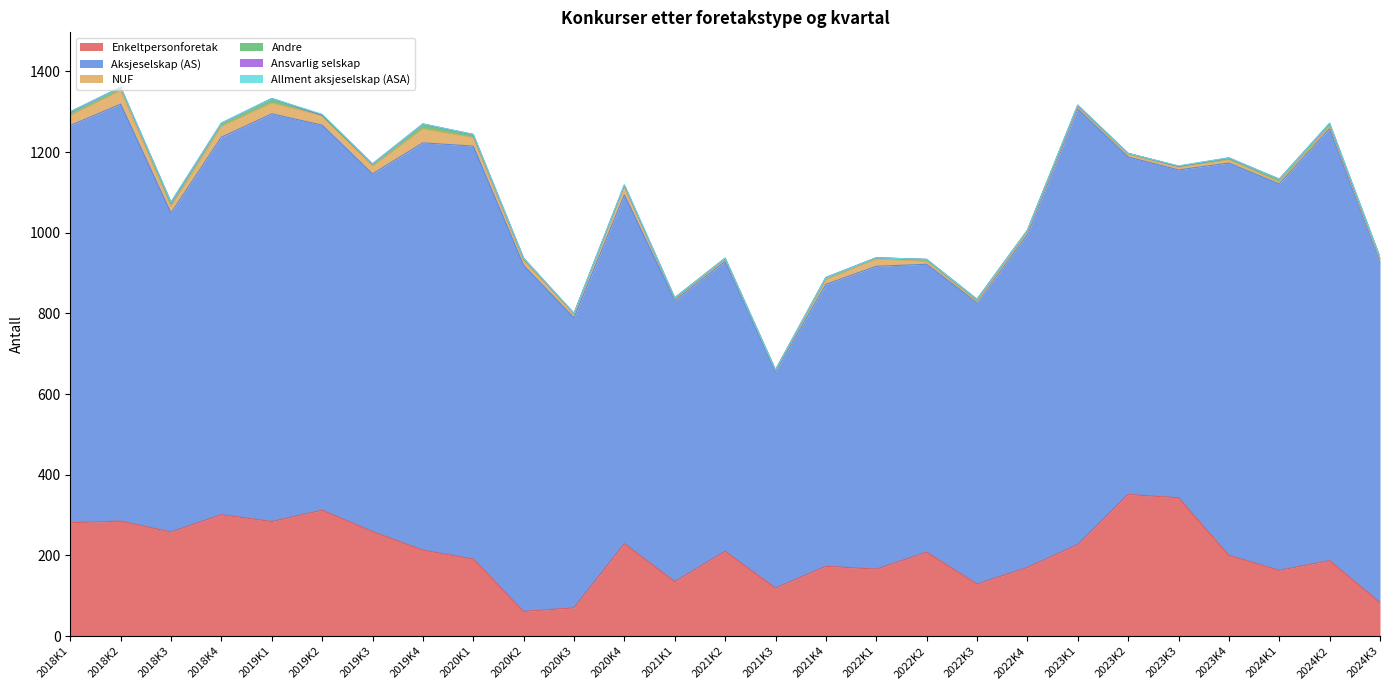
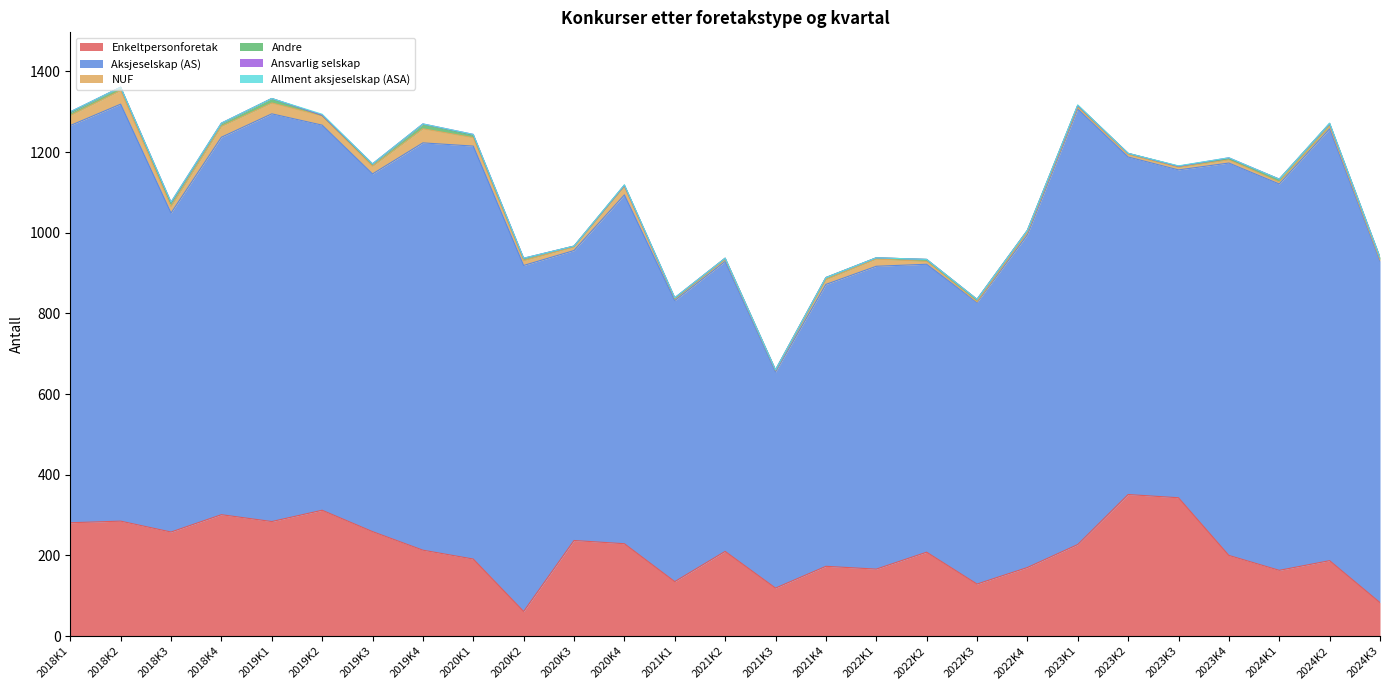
  {
    "Enkeltpersonforetak": {
      "2018K1": 280,
      "2018K2": 290,
      "2018K3": 260,
      "2018K4": 300,
      "2019K1": 280,
      "2019K2": 310,
      "2019K3": 260,
      "2019K4": 210,
      "2020K1": 190,
      "2020K2": 60,
-     "2020K3": 70,
+     "2020K3": 240,
      "2020K4": 230,
      "2021K1": 140,
      "2021K2": 210,
      "2021K3": 120,
      "2021K4": 170,
      "2022K1": 170,
      "2022K2": 210,
      "2022K3": 130,
      "2022K4": 170,
      "2023K1": 230,
      "2023K2": 350,
      "2023K3": 340,
      "2023K4": 200,
      "2024K1": 160,
      "2024K2": 190,
      "2024K3": 80
    },
    "Aksjeselskap (AS)": {
      "2018K1": 990,
      "2018K2": 1030,
      "2018K3": 790,
      "2018K4": 940,
      "2019K1": 1010,
      "2019K2": 960,
      "2019K3": 890,
      "2019K4": 1010,
      "2020K1": 1020,
      "2020K2": 860,
      "2020K3": 720,
      "2020K4": 870,
      "2021K4": 700,
      "2022K1": 750,
      "2022K2": 710,
      "2023K4": 970,
      "2024K2": 1070
    },
    "NUF": {
      "2018K1": 30,
      "2018K2": 30,
      "2018K3": 20,
      "2018K4": 30,
      "2019K1": 30,
      "2019K4": 40,
      "2024K2": 1260
    }
  }
